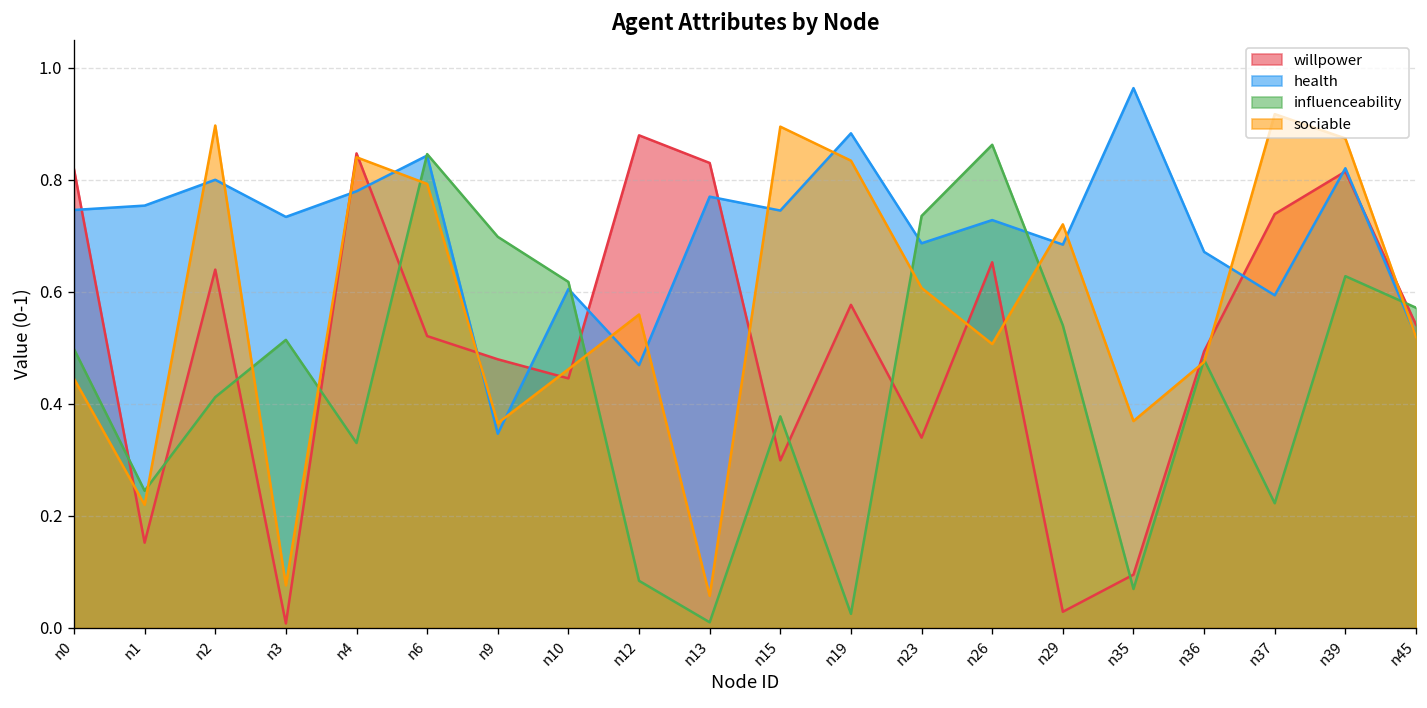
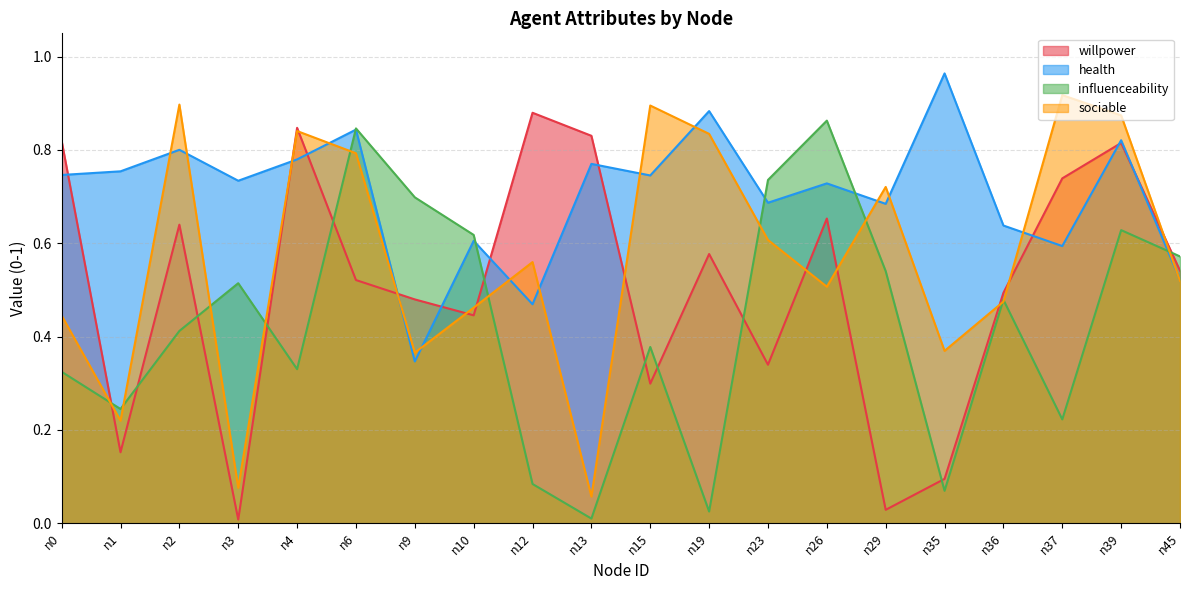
  {
    "willpower": {
      "n0": 0.82,
      "n1": 0.15,
      "n2": 0.64,
      "n3": 0.01,
      "n4": 0.85,
      "n6": 0.52,
      "n9": 0.48,
      "n10": 0.45,
      "n12": 0.88,
      "n13": 0.83,
      "n15": 0.30,
      "n19": 0.58,
      "n23": 0.34,
      "n26": 0.65,
      "n29": 0.03,
      "n35": 0.10,
      "n36": 0.49,
      "n37": 0.74,
      "n39": 0.82,
      "n45": 0.54
    },
    "health": {
      "n0": 0.75,
      "n1": 0.75,
      "n2": 0.80,
      "n3": 0.73,
      "n4": 0.78,
      "n9": 0.35,
      "n10": 0.61,
      "n12": 0.47,
      "n13": 0.77,
      "n15": 0.75,
      "n19": 0.88,
      "n23": 0.69,
      "n26": 0.73,
      "n29": 0.68,
      "n35": 0.96,
-     "n36": 0.67,
+     "n36": 0.64,
      "n37": 0.59,
      "n39": 0.82
    },
    "influenceability": {
-     "n0": 0.50,
+     "n0": 0.32,
      "n1": 0.24,
      "n2": 0.41,
      "n3": 0.51,
      "n4": 0.33,
      "n9": 0.70,
      "n10": 0.62,
      "n12": 0.08,
      "n13": 0.01,
      "n15": 0.38,
      "n19": 0.03,
      "n23": 0.74,
      "n26": 0.86,
      "n29": 0.54,
      "n35": 0.07,
      "n37": 0.22,
      "n39": 0.63,
      "n45": 0.57
    },
    "sociable": {
      "n0": 0.45,
      "n1": 0.22,
      "n2": 0.90,
      "n3": 0.08,
      "n4": 0.84,
      "n6": 0.79,
      "n9": 0.37,
      "n10": 0.46,
      "n12": 0.56,
      "n13": 0.06,
      "n15": 0.90,
      "n19": 0.83,
      "n23": 0.61,
      "n26": 0.51,
      "n29": 0.72,
      "n35": 0.37
    }
  }
